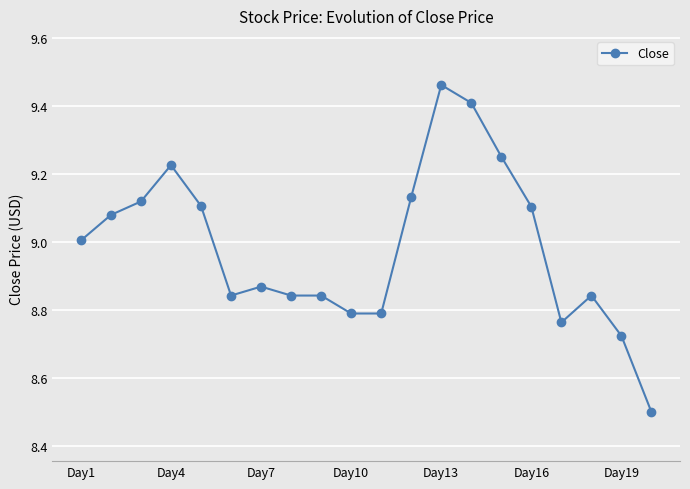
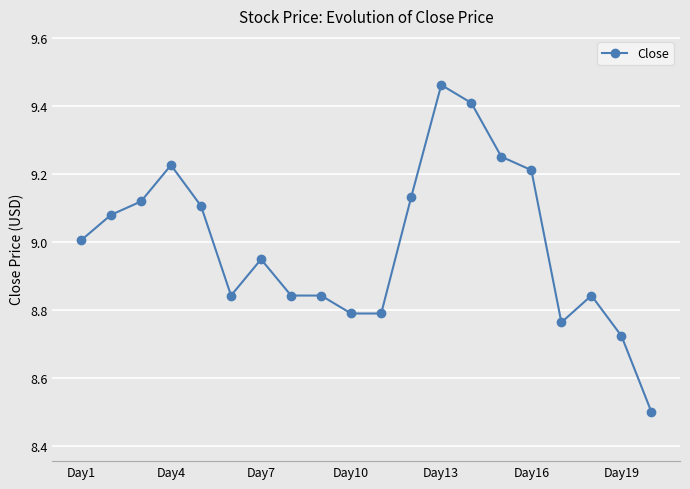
  {
    "Day1": 9.00,
    "Day4": 9.23,
-   "Day7": 8.87,
+   "Day7": 8.95,
    "Day10": 8.79,
    "Day13": 9.46,
-   "Day16": 9.10,
+   "Day16": 9.21,
    "Day19": 8.72
  }
